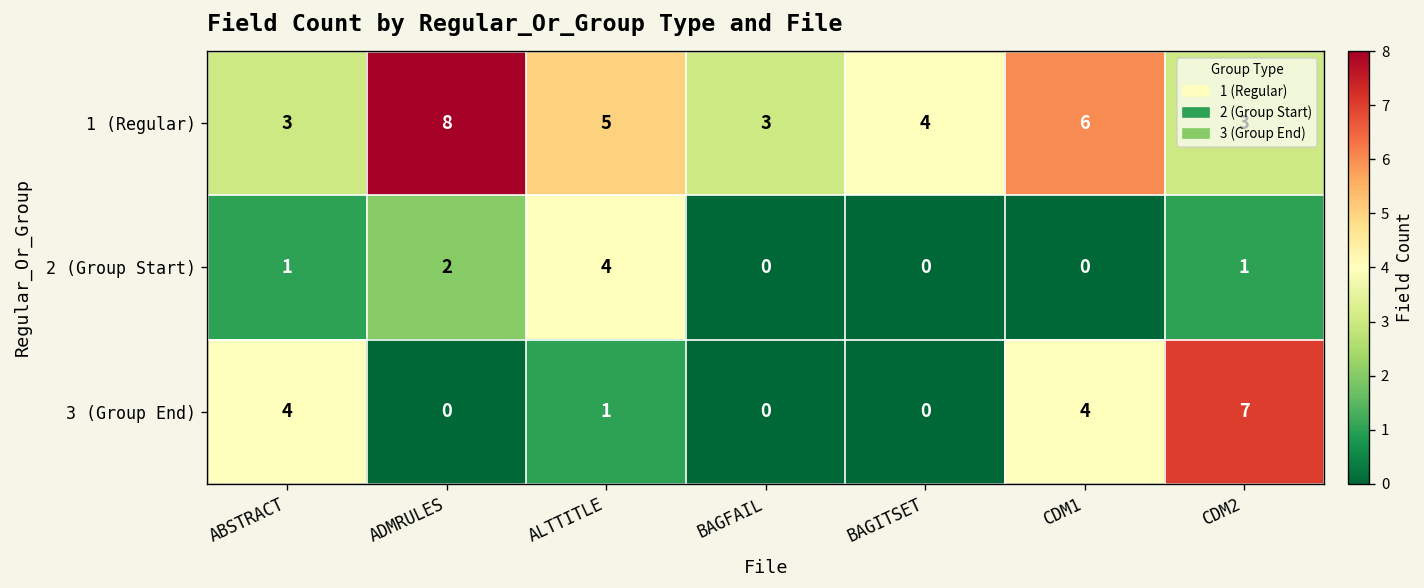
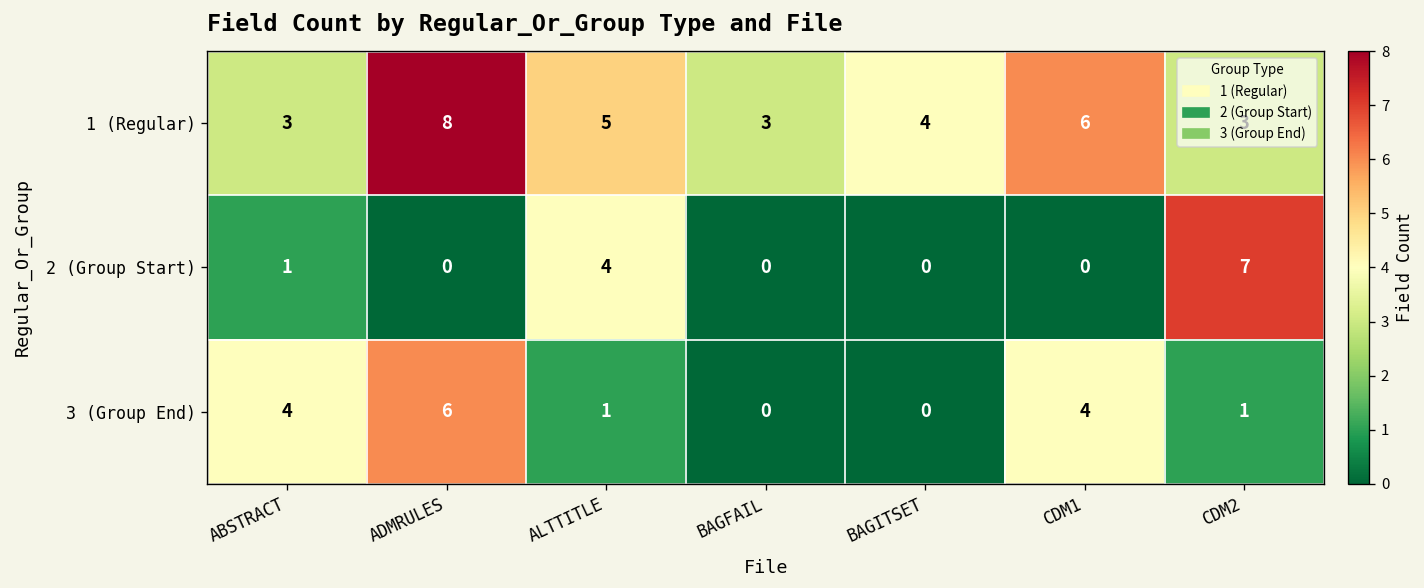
  {
    "1 (Regular)": {
      "ABSTRACT": 3,
      "ADMRULES": 8,
      "ALTTITLE": 5,
      "BAGFAIL": 3,
      "BAGITSET": 4,
      "CDM1": 6
    },
    "2 (Group Start)": {
      "ABSTRACT": 1,
-     "ADMRULES": 2,
+     "ADMRULES": 0,
      "ALTTITLE": 4,
      "BAGFAIL": 0,
      "BAGITSET": 0,
      "CDM1": 0,
-     "CDM2": 1
+     "CDM2": 7
    },
    "3 (Group End)": {
      "ABSTRACT": 4,
-     "ADMRULES": 0,
+     "ADMRULES": 6,
      "ALTTITLE": 1,
      "BAGFAIL": 0,
      "BAGITSET": 0,
      "CDM1": 4,
-     "CDM2": 7
+     "CDM2": 1
    }
  }
